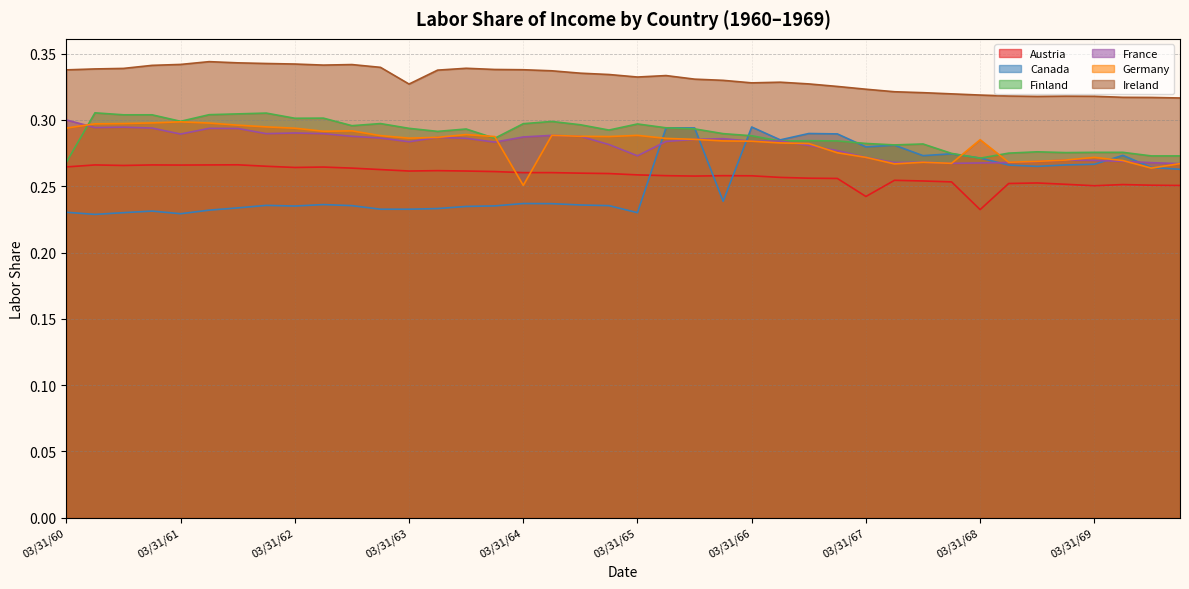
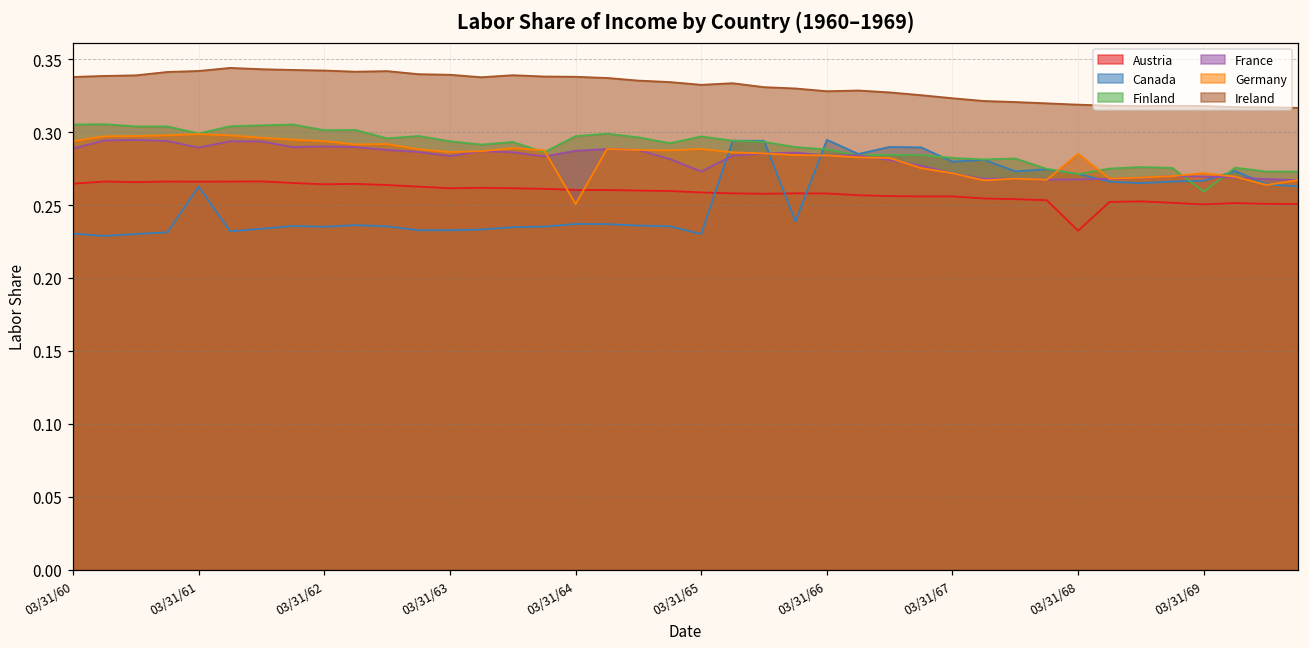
  {
    "Austria": {
      "03/31/60": 0.265,
      "03/31/61": 0.266,
      "03/31/62": 0.264,
      "03/31/63": 0.262,
      "03/31/64": 0.260,
      "03/31/65": 0.259,
      "03/31/66": 0.258,
-     "03/31/67": 0.242,
+     "03/31/67": 0.256,
      "03/31/68": 0.232,
      "03/31/69": 0.250
    },
    "Canada": {
      "03/31/60": 0.230,
-     "03/31/61": 0.229,
+     "03/31/61": 0.263,
      "03/31/62": 0.235,
      "03/31/63": 0.233,
      "03/31/64": 0.237,
      "03/31/65": 0.230,
      "03/31/66": 0.295,
      "03/31/67": 0.280,
      "03/31/69": 0.267
    },
    "Finland": {
-     "03/31/60": 0.268,
+     "03/31/60": 0.305,
      "03/31/62": 0.301,
      "03/31/63": 0.294,
      "03/31/64": 0.297,
      "03/31/65": 0.297,
      "03/31/66": 0.288,
      "03/31/67": 0.282,
-     "03/31/69": 0.276
+     "03/31/69": 0.259
    },
    "France": {
-     "03/31/60": 0.300,
+     "03/31/60": 0.289,
      "03/31/61": 0.289,
      "03/31/62": 0.290,
      "03/31/63": 0.284,
      "03/31/64": 0.287,
      "03/31/65": 0.273,
      "03/31/68": 0.268,
      "03/31/69": 0.270
    },
    "Germany": {
      "03/31/60": 0.294,
      "03/31/62": 0.294,
      "03/31/63": 0.286,
      "03/31/64": 0.251,
      "03/31/65": 0.288,
      "03/31/68": 0.285,
      "03/31/69": 0.272
    },
    "Ireland": {
      "03/31/60": 0.338,
      "03/31/61": 0.342,
      "03/31/62": 0.342,
-     "03/31/63": 0.327,
+     "03/31/63": 0.339,
      "03/31/64": 0.338,
      "03/31/65": 0.332,
      "03/31/66": 0.328,
      "03/31/67": 0.323,
      "03/31/68": 0.319,
      "03/31/69": 0.318
    }
  }
